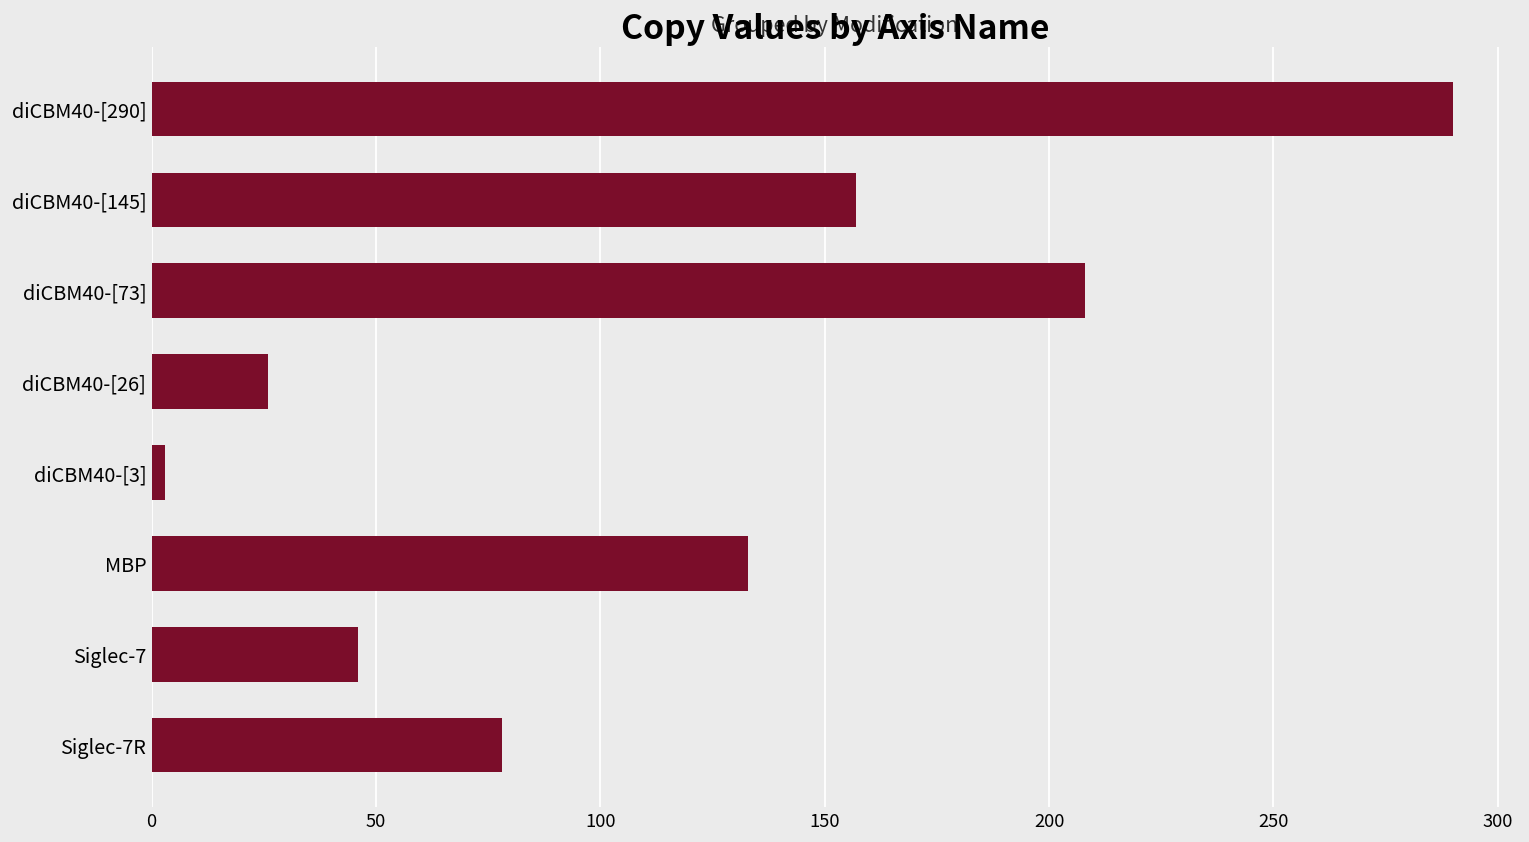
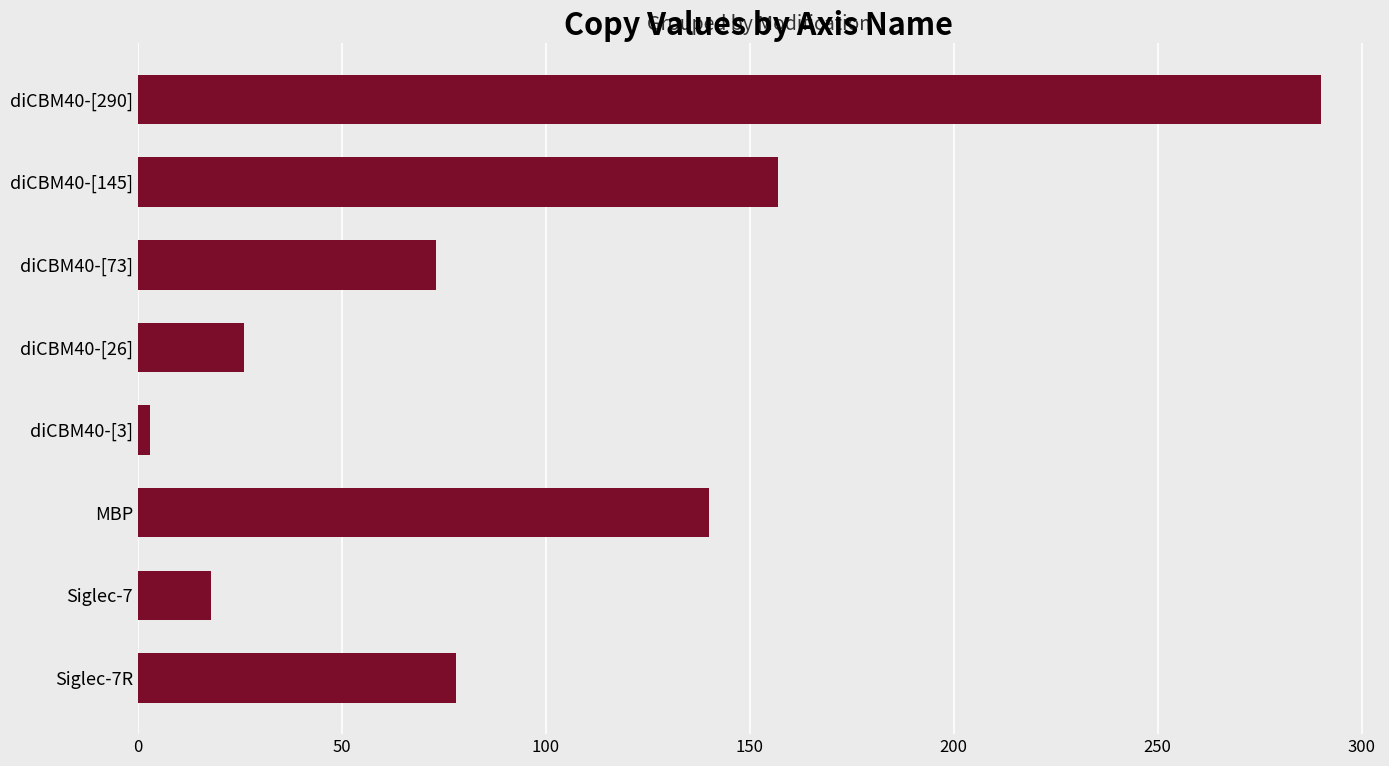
  {
    "diCBM40-[290]": 290,
    "diCBM40-[145]": 157,
-   "diCBM40-[73]": 208,
+   "diCBM40-[73]": 73,
    "diCBM40-[26]": 26,
    "diCBM40-[3]": 3,
-   "MBP": 133,
-   "Siglec-7": 46,
+   "MBP": 140,
+   "Siglec-7": 18,
    "Siglec-7R": 78
  }
